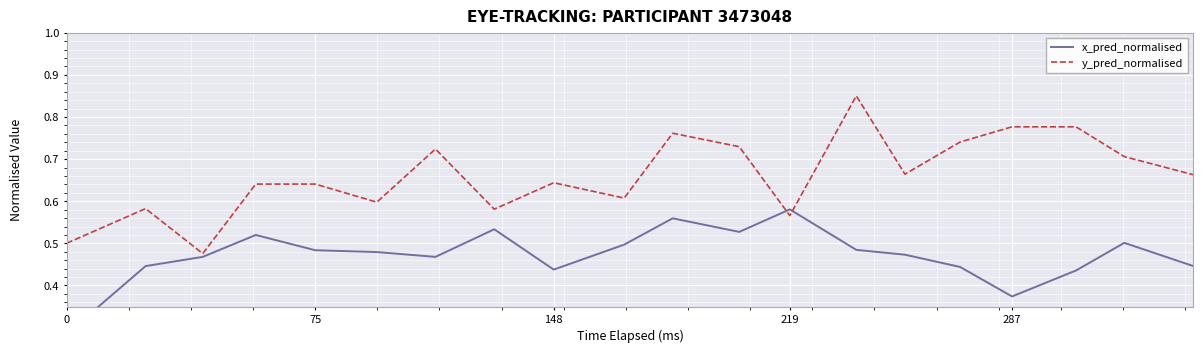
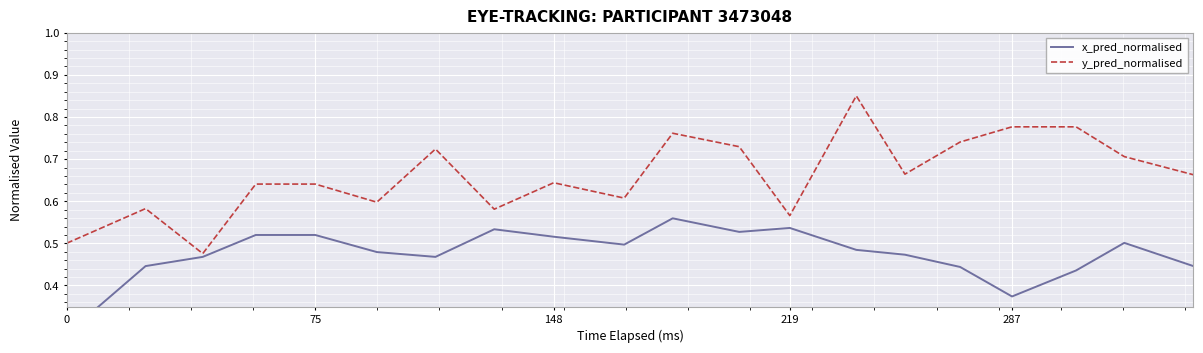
  {
    "x_pred_normalised": {
-     "75": 0.48,
-     "148": 0.44,
-     "219": 0.58,
+     "75": 0.52,
+     "148": 0.52,
+     "219": 0.54,
      "287": 0.37
    },
    "y_pred_normalised": {
      "0": 0.50,
      "75": 0.64,
      "148": 0.64,
      "219": 0.57,
      "287": 0.78
    }
  }
